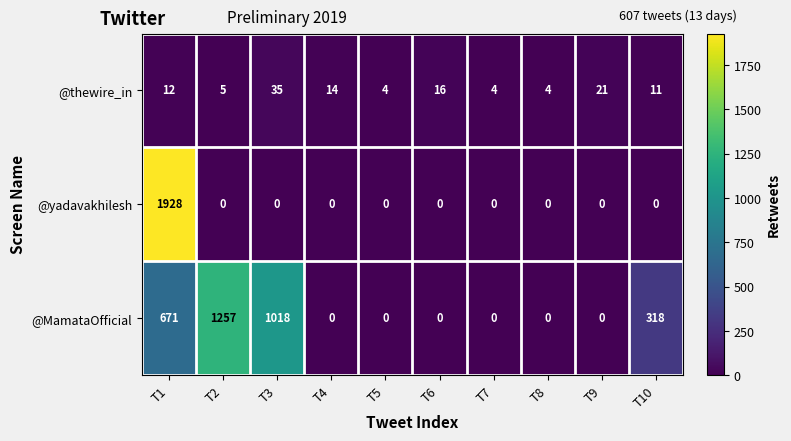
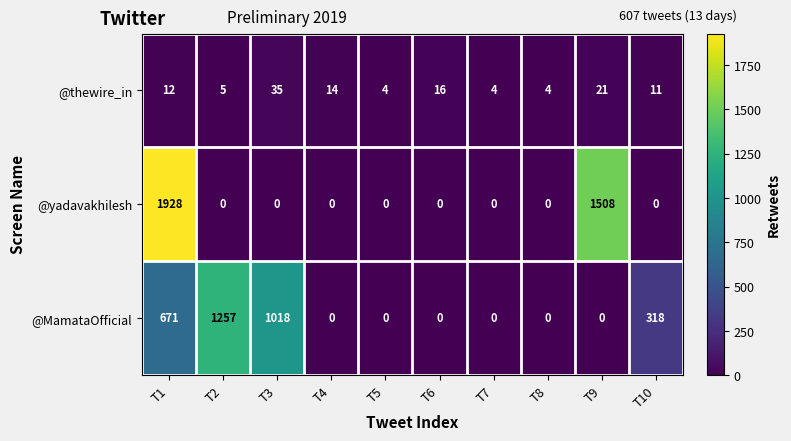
  {
    "@thewire_in": {
      "T1": 12,
      "T2": 5,
      "T3": 35,
      "T4": 14,
      "T5": 4,
      "T6": 16,
      "T7": 4,
      "T8": 4,
      "T9": 21,
      "T10": 11
    },
    "@yadavakhilesh": {
      "T1": 1928,
      "T2": 0,
      "T3": 0,
      "T4": 0,
      "T5": 0,
      "T6": 0,
      "T7": 0,
      "T8": 0,
-     "T9": 0,
+     "T9": 1508,
      "T10": 0
    },
    "@MamataOfficial": {
      "T1": 671,
      "T2": 1257,
      "T3": 1018,
      "T4": 0,
      "T5": 0,
      "T6": 0,
      "T7": 0,
      "T8": 0,
      "T9": 0,
      "T10": 318
    }
  }
